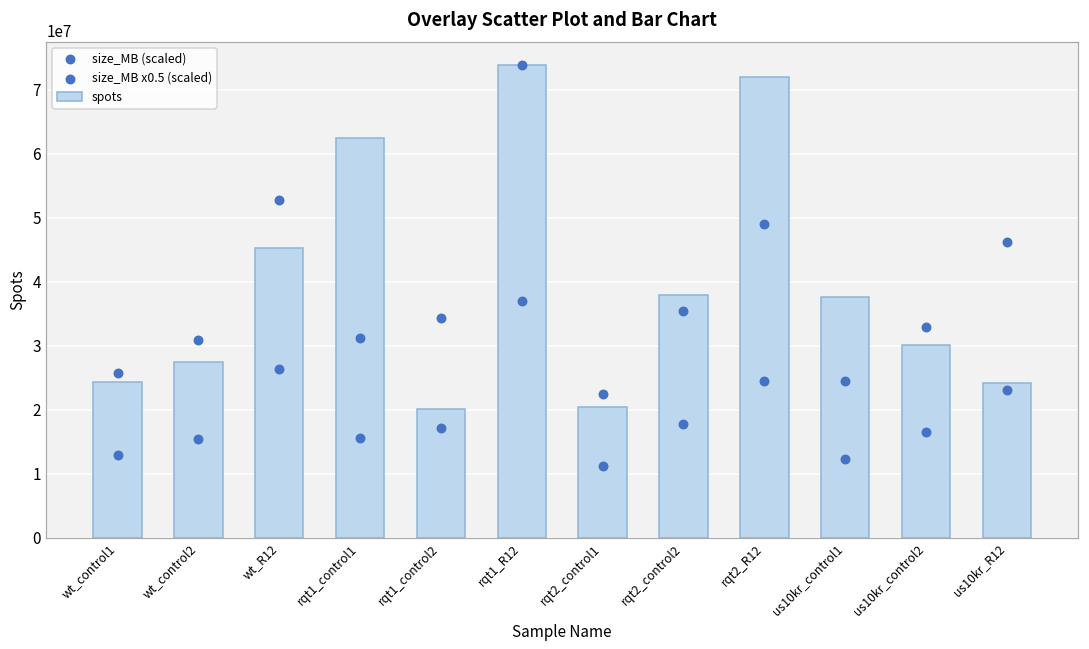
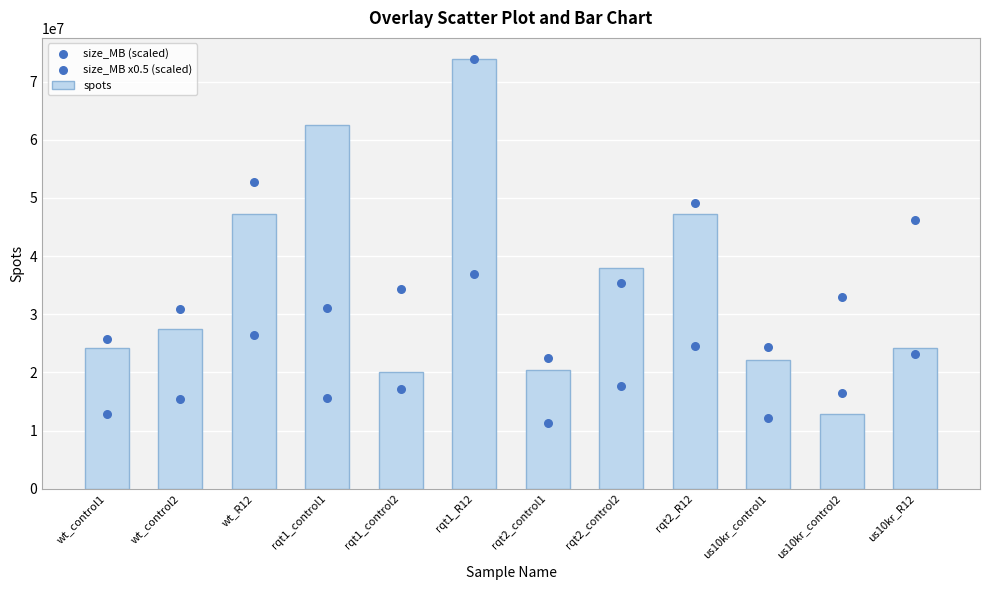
  {
    "spots": {
      "wt_control1": 24000000,
      "wt_control2": 27000000,
-     "wt_R12": 45000000,
+     "wt_R12": 47000000,
      "rqt1_control1": 62000000,
      "rqt1_control2": 20000000,
      "rqt1_R12": 74000000,
      "rqt2_control1": 20000000,
      "rqt2_control2": 38000000,
-     "rqt2_R12": 72000000,
-     "us10kr_control1": 38000000,
-     "us10kr_control2": 30000000,
+     "rqt2_R12": 47000000,
+     "us10kr_control1": 22000000,
+     "us10kr_control2": 13000000,
      "us10kr_R12": 24000000
    }
  }
